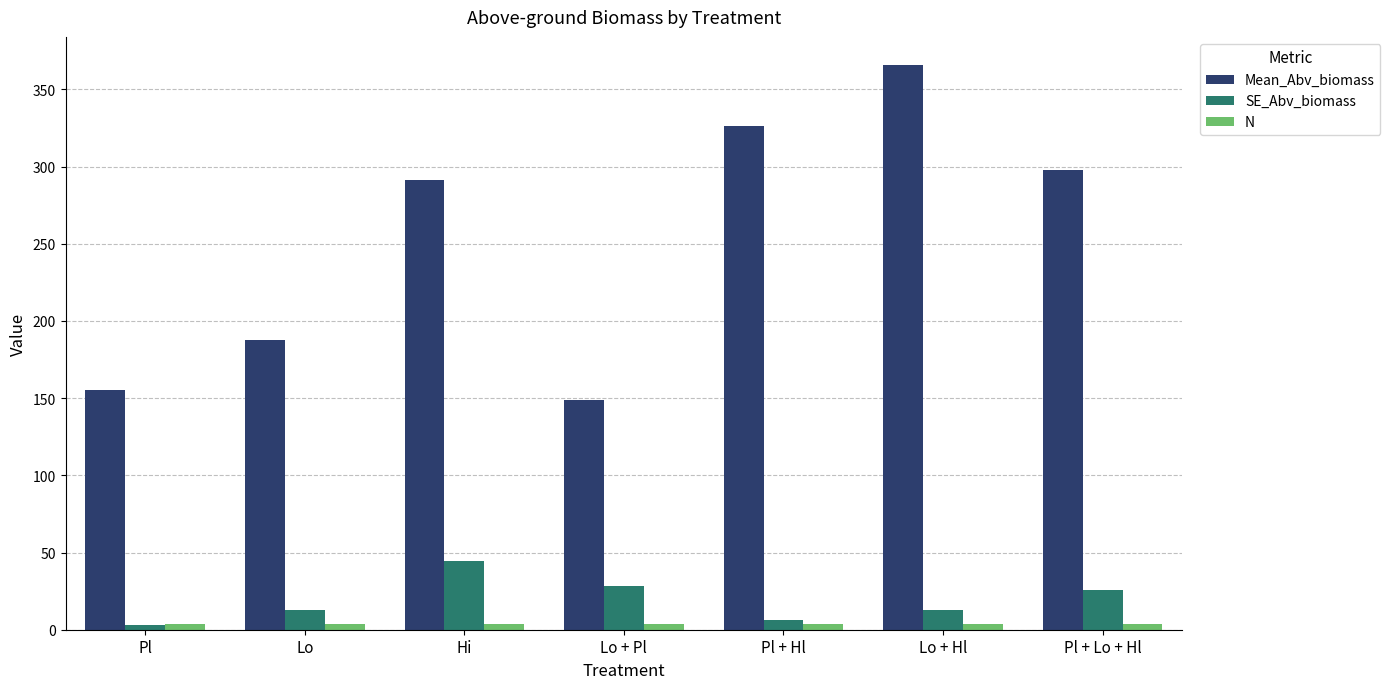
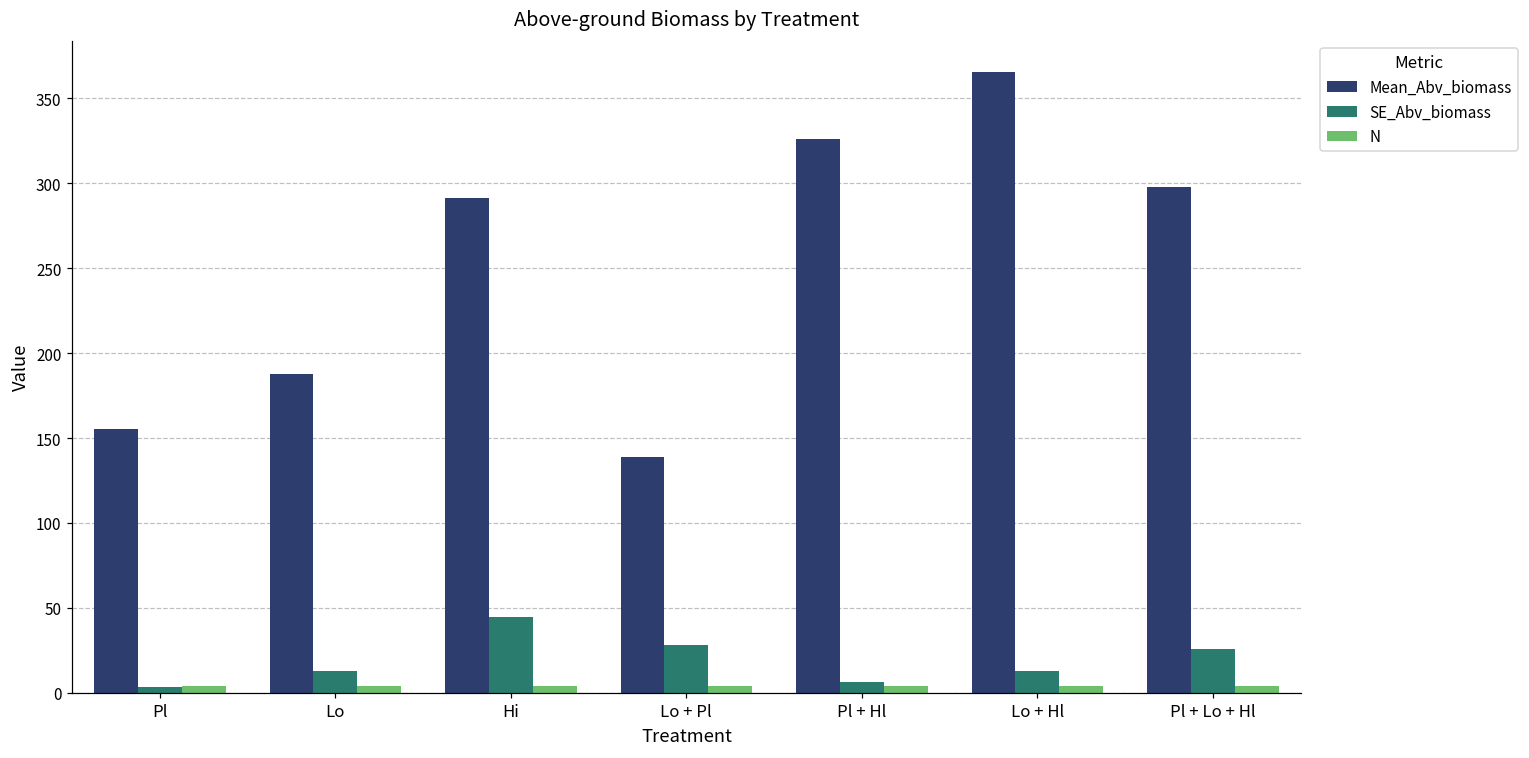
  {
    "Mean_Abv_biomass": {
      "Pl": 155,
      "Lo": 188,
      "Hi": 291,
-     "Lo + Pl": 149,
+     "Lo + Pl": 139,
      "Pl + Hl": 326,
      "Lo + Hl": 366,
      "Pl + Lo + Hl": 298
    },
    "SE_Abv_biomass": {
      "Pl": 3,
      "Lo": 13,
      "Hi": 45,
      "Lo + Pl": 28,
      "Pl + Hl": 6,
      "Lo + Hl": 13,
      "Pl + Lo + Hl": 26
    },
    "N": {
      "Pl": 4,
      "Lo": 4,
      "Hi": 4,
      "Lo + Pl": 4,
      "Pl + Hl": 4,
      "Lo + Hl": 4,
      "Pl + Lo + Hl": 4
    }
  }
